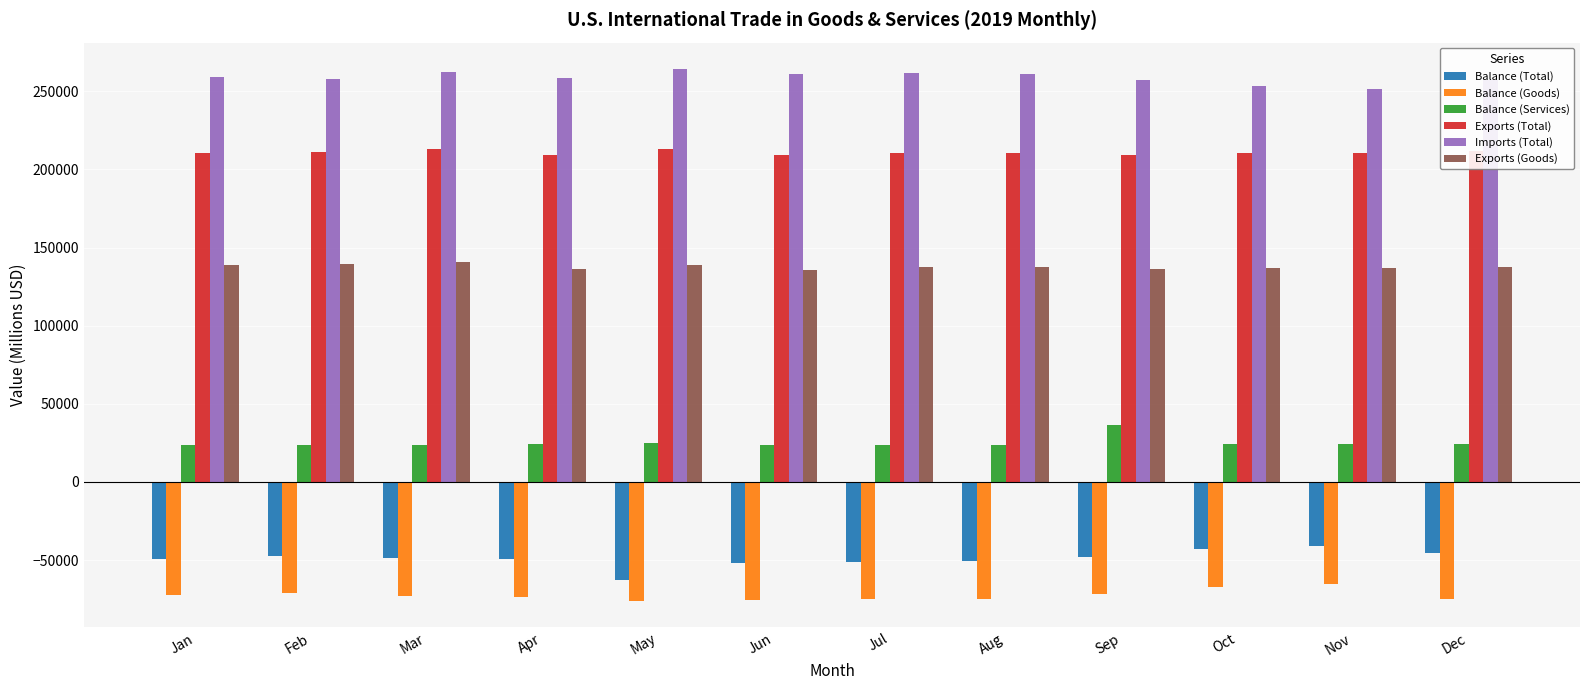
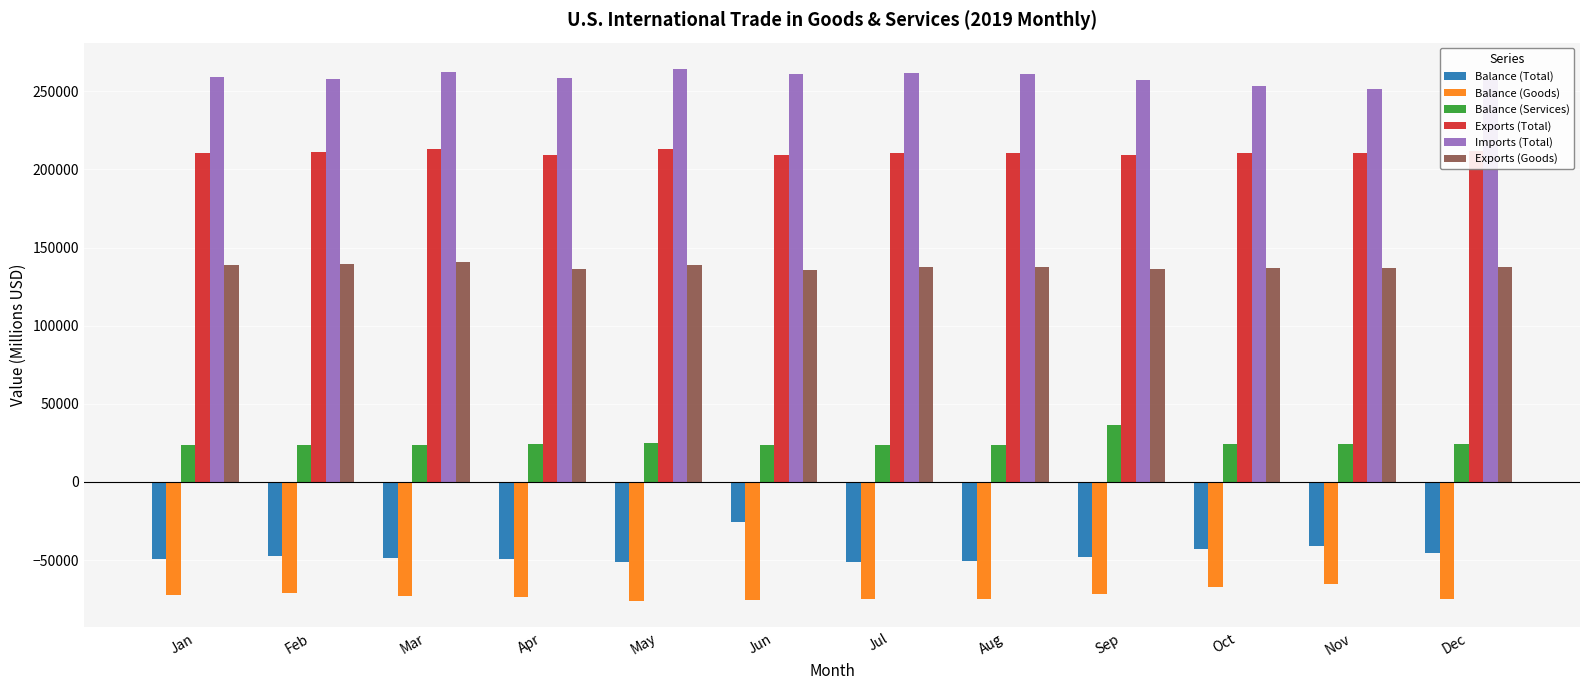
  {
    "Balance (Total)": {
      "Jan": -49000,
      "Feb": -47000,
      "Mar": -49000,
      "Apr": -49000,
-     "May": -63000,
-     "Jun": -52000,
+     "May": -51000,
+     "Jun": -26000,
      "Jul": -51000,
      "Aug": -51000,
      "Sep": -48000,
      "Oct": -43000,
      "Nov": -41000,
      "Dec": -46000
    },
    "Balance (Goods)": {
      "Jan": -72000,
      "Feb": -71000,
      "Mar": -73000,
      "Apr": -73000,
      "May": -76000,
      "Jun": -75000,
      "Jul": -75000,
      "Aug": -75000,
      "Sep": -72000,
      "Oct": -67000,
      "Nov": -65000,
      "Dec": -75000
    },
    "Balance (Services)": {
      "Jan": 23000,
      "Feb": 24000,
      "Mar": 24000,
      "Apr": 24000,
      "May": 25000,
      "Jun": 24000,
      "Jul": 24000,
      "Aug": 24000,
      "Sep": 37000,
      "Oct": 24000,
      "Nov": 24000,
      "Dec": 24000
    },
    "Exports (Total)": {
      "Jan": 210000,
      "Feb": 211000,
      "Mar": 213000,
      "Apr": 209000,
      "May": 213000,
      "Jun": 209000,
      "Jul": 210000,
      "Aug": 211000,
      "Sep": 209000,
      "Oct": 210000,
      "Nov": 211000
    },
    "Imports (Total)": {
      "Jan": 259000,
      "Feb": 258000,
      "Mar": 262000,
      "Apr": 258000,
      "May": 264000,
      "Jun": 261000,
      "Jul": 262000,
      "Aug": 261000,
      "Sep": 257000,
      "Oct": 253000,
      "Nov": 252000
    },
    "Exports (Goods)": {
      "Jan": 139000,
      "Feb": 139000,
      "Mar": 141000,
      "Apr": 136000,
      "May": 139000,
      "Jun": 136000,
      "Jul": 137000,
      "Aug": 137000,
      "Sep": 136000,
      "Oct": 137000,
      "Nov": 137000,
      "Dec": 138000
    }
  }
